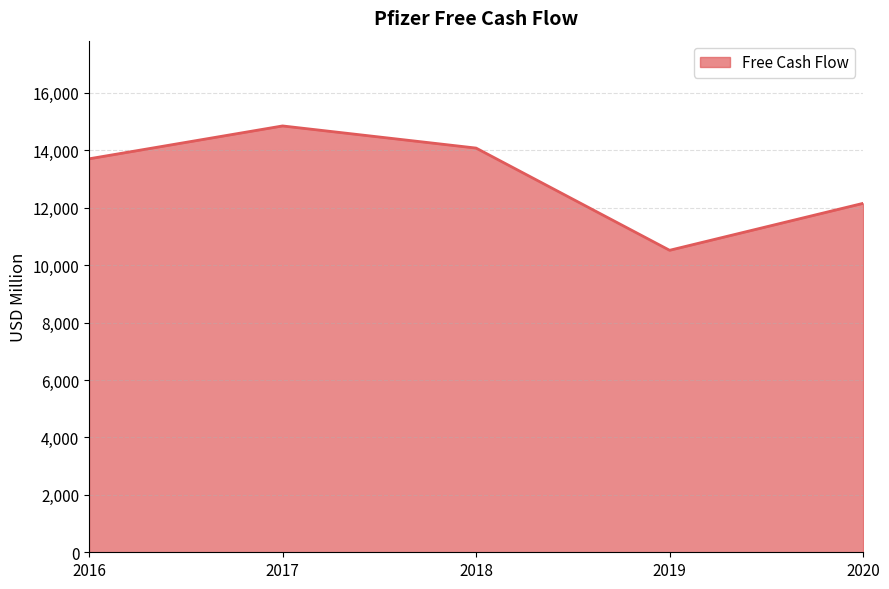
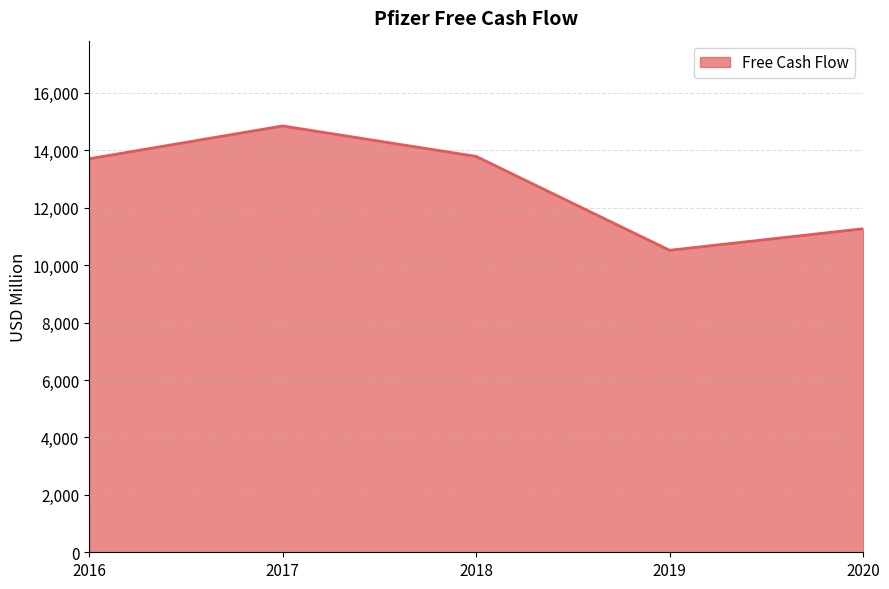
  {
    "2016": "13,700",
    "2017": "14,800",
-   "2018": "14,100",
+   "2018": "13,800",
    "2019": "10,500",
-   "2020": "12,200"
+   "2020": "11,300"
  }
